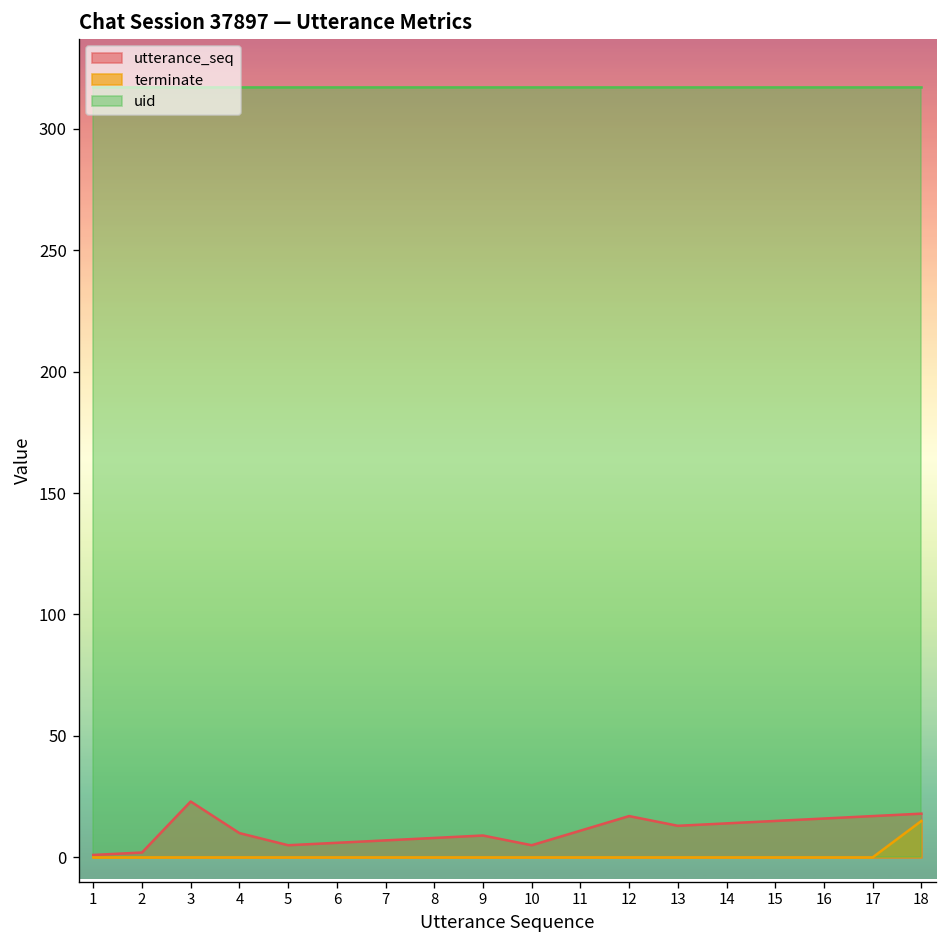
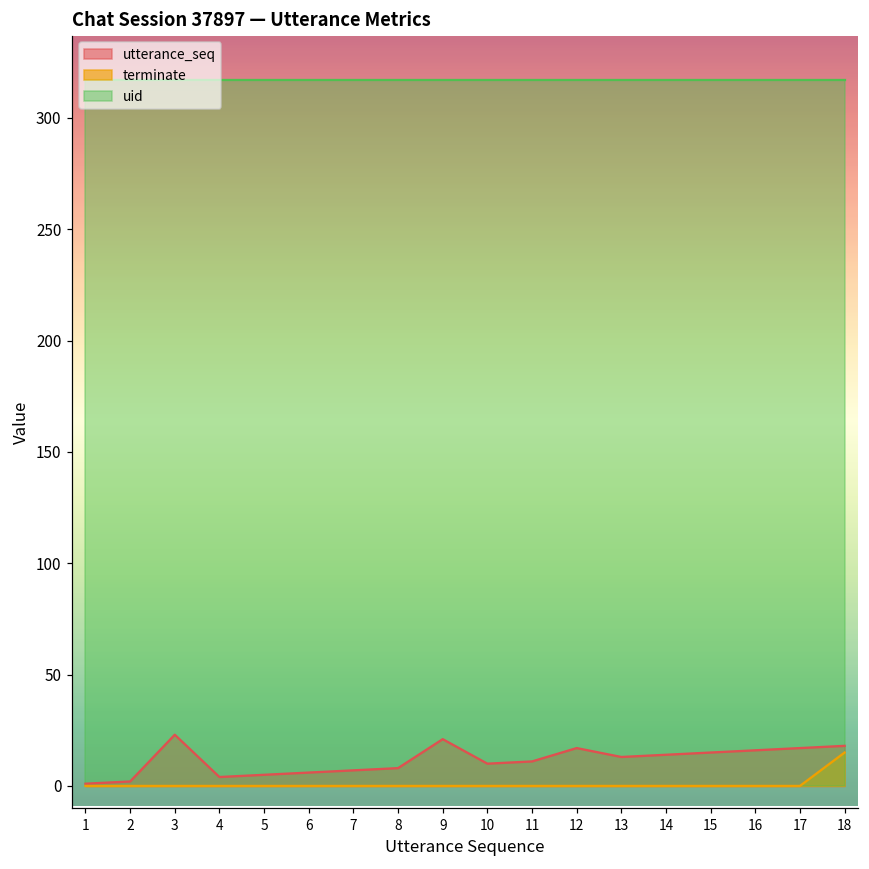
  {
    "utterance_seq": {
      "2": 2,
      "3": 23,
-     "4": 10,
+     "4": 4,
      "5": 5,
      "6": 6,
      "7": 7,
      "8": 8,
-     "9": 9,
-     "10": 5,
+     "9": 21,
+     "10": 10,
      "11": 11,
      "12": 17,
      "13": 13,
      "14": 14,
      "15": 15,
      "16": 16,
      "17": 17,
      "18": 18
    },
    "terminate": {
      "2": 0,
      "3": 0,
      "4": 0,
      "5": 0,
      "6": 0,
      "7": 0,
      "8": 0,
      "9": 0,
      "10": 0,
      "11": 0,
      "12": 0,
      "13": 0,
      "14": 0,
      "15": 0,
      "16": 0,
      "17": 0,
      "18": 15
    },
    "uid": {
      "5": 317,
      "6": 317,
      "7": 317,
      "8": 317,
      "9": 317,
      "10": 317,
      "11": 317,
      "12": 317,
      "13": 317,
      "14": 317,
      "15": 317,
      "16": 317,
      "17": 317,
      "18": 317
    }
  }
